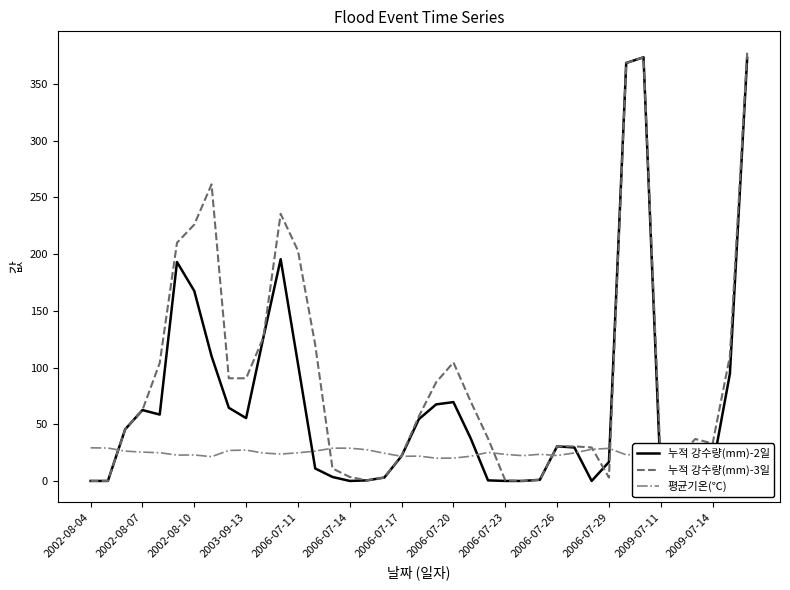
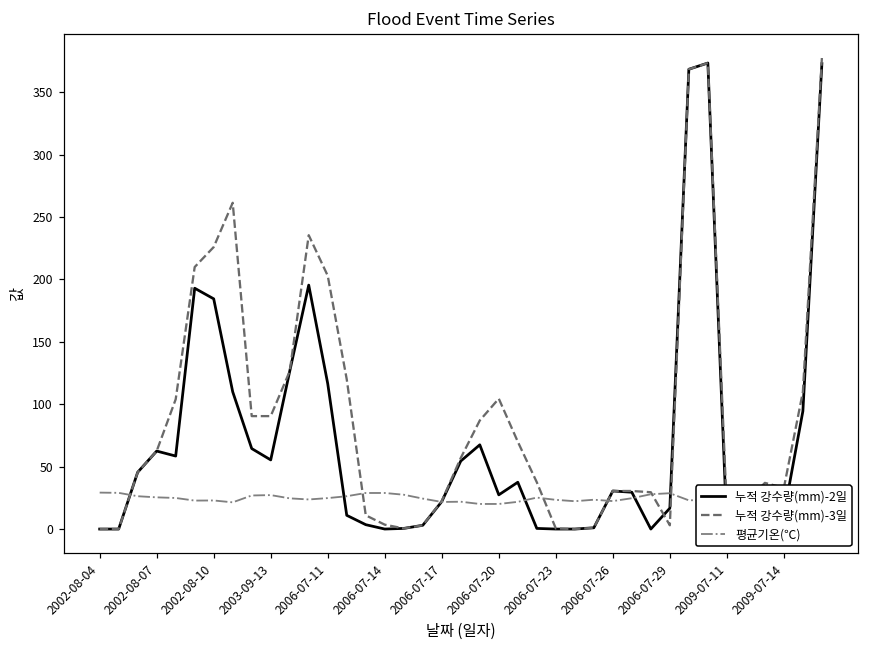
  {
    "누적 강수량(mm)-2일": {
-     "2002-08-10": 168,
+     "2002-08-10": 185,
      "2003-09-13": 55,
-     "2006-07-11": 103,
+     "2006-07-11": 117,
      "2006-07-14": 0,
-     "2006-07-20": 70,
+     "2006-07-20": 27,
      "2006-07-29": 17
    }
  }
